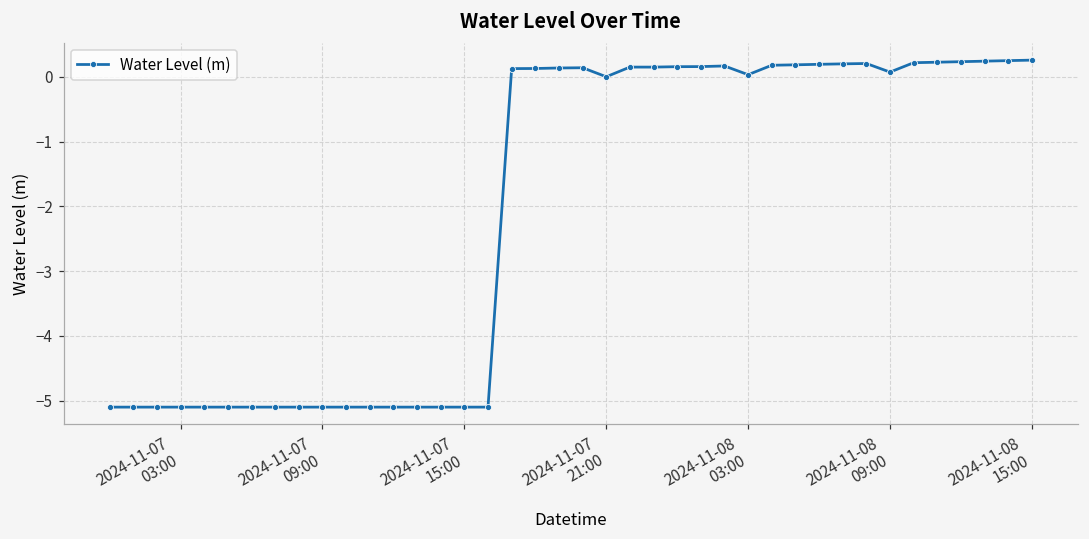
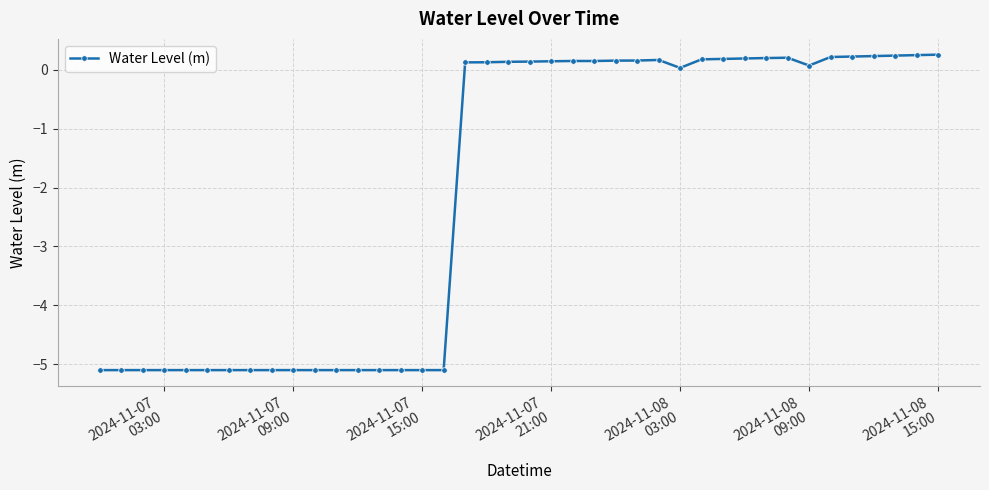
  {
    "2024-11-07 03:00": -5.1,
    "2024-11-07 09:00": -5.1,
    "2024-11-07 15:00": -5.1,
-   "2024-11-07 21:00": 0.0,
+   "2024-11-07 21:00": 0.1,
    "2024-11-08 03:00": 0.0,
    "2024-11-08 09:00": 0.1,
    "2024-11-08 15:00": 0.3
  }
